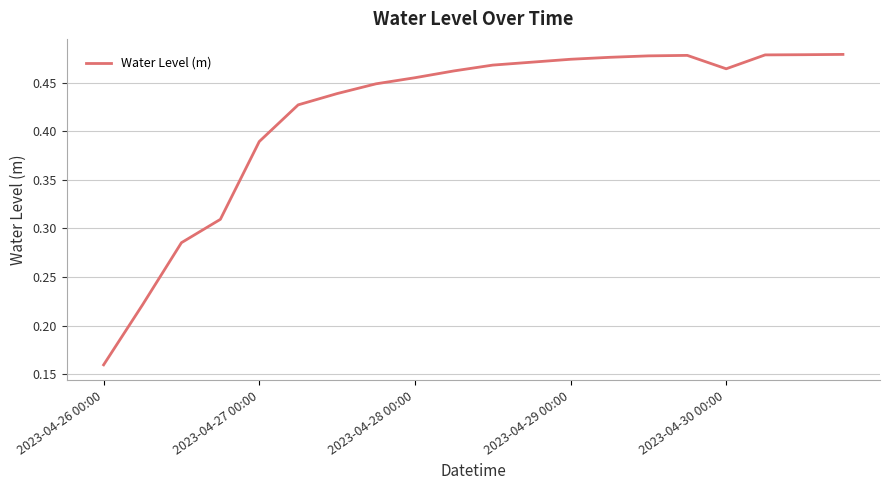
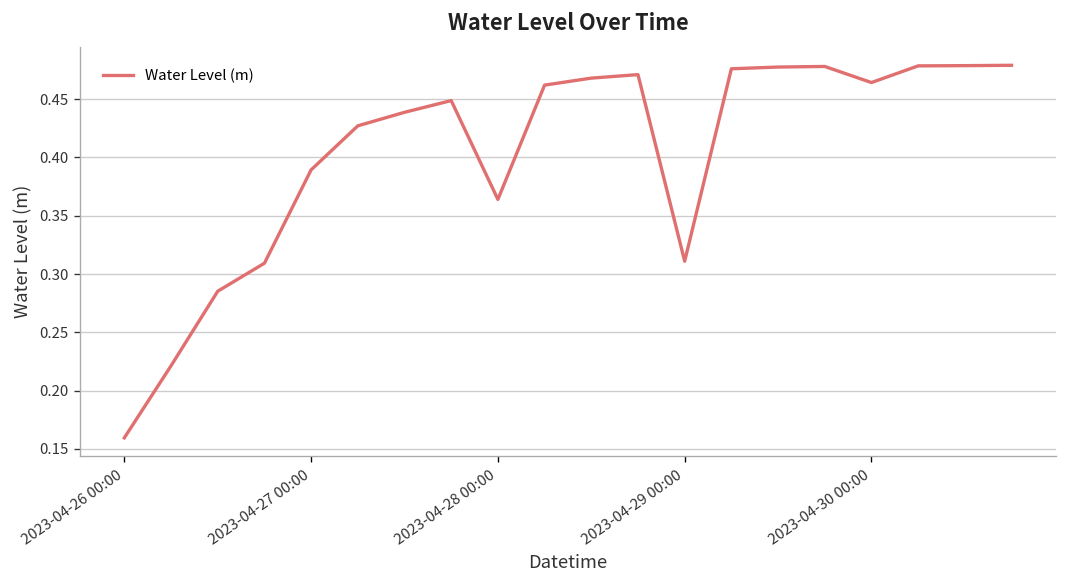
  {
    "2023-04-26 00:00": 0.16,
    "2023-04-27 00:00": 0.39,
-   "2023-04-28 00:00": 0.46,
-   "2023-04-29 00:00": 0.47,
+   "2023-04-28 00:00": 0.36,
+   "2023-04-29 00:00": 0.31,
    "2023-04-30 00:00": 0.46
  }
